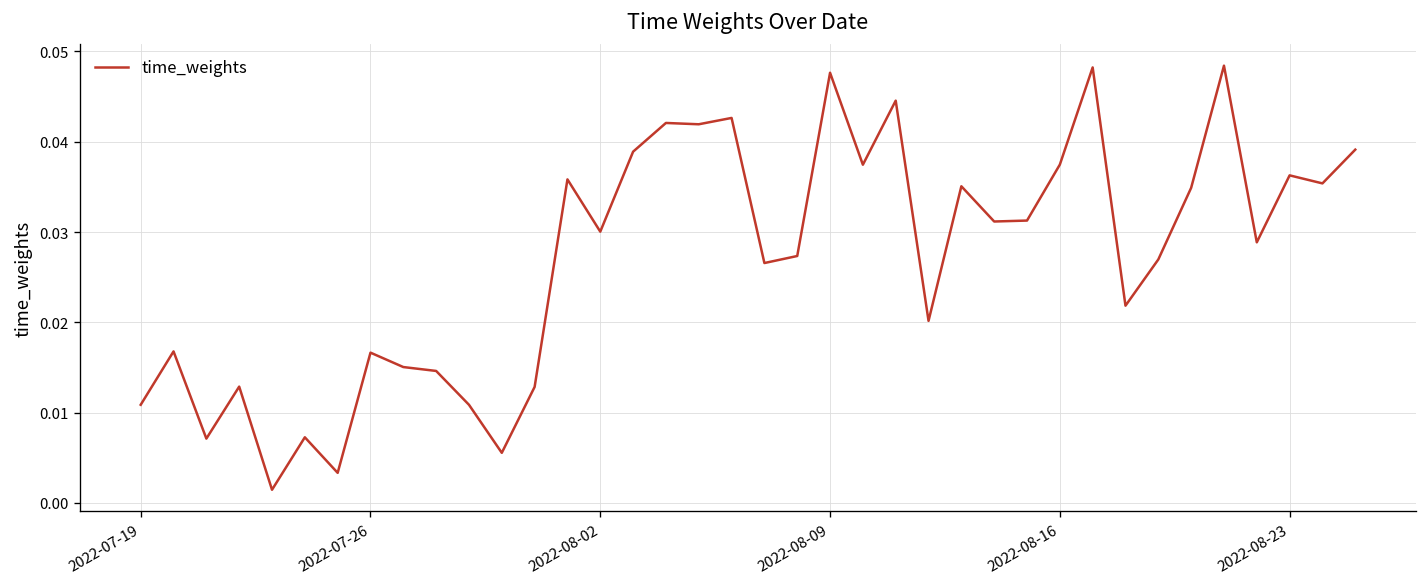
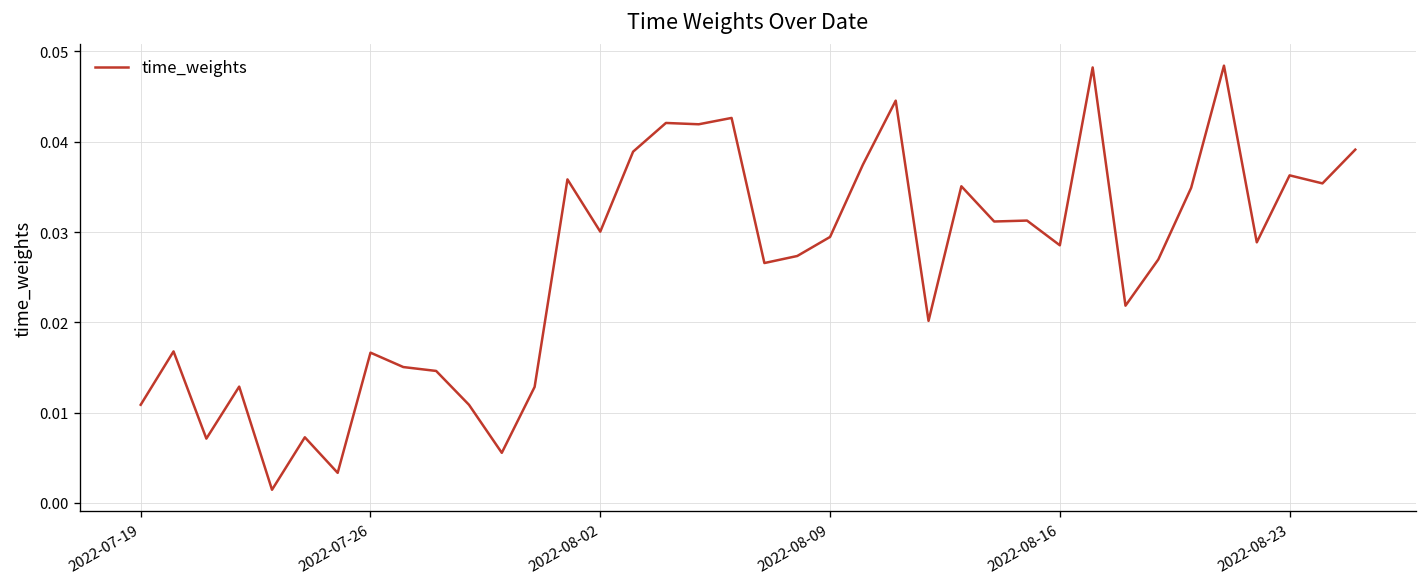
  {
    "2022-07-19": 0.011,
    "2022-07-26": 0.017,
    "2022-08-02": 0.030,
-   "2022-08-09": 0.048,
-   "2022-08-16": 0.037,
+   "2022-08-09": 0.029,
+   "2022-08-16": 0.029,
    "2022-08-23": 0.036
  }
